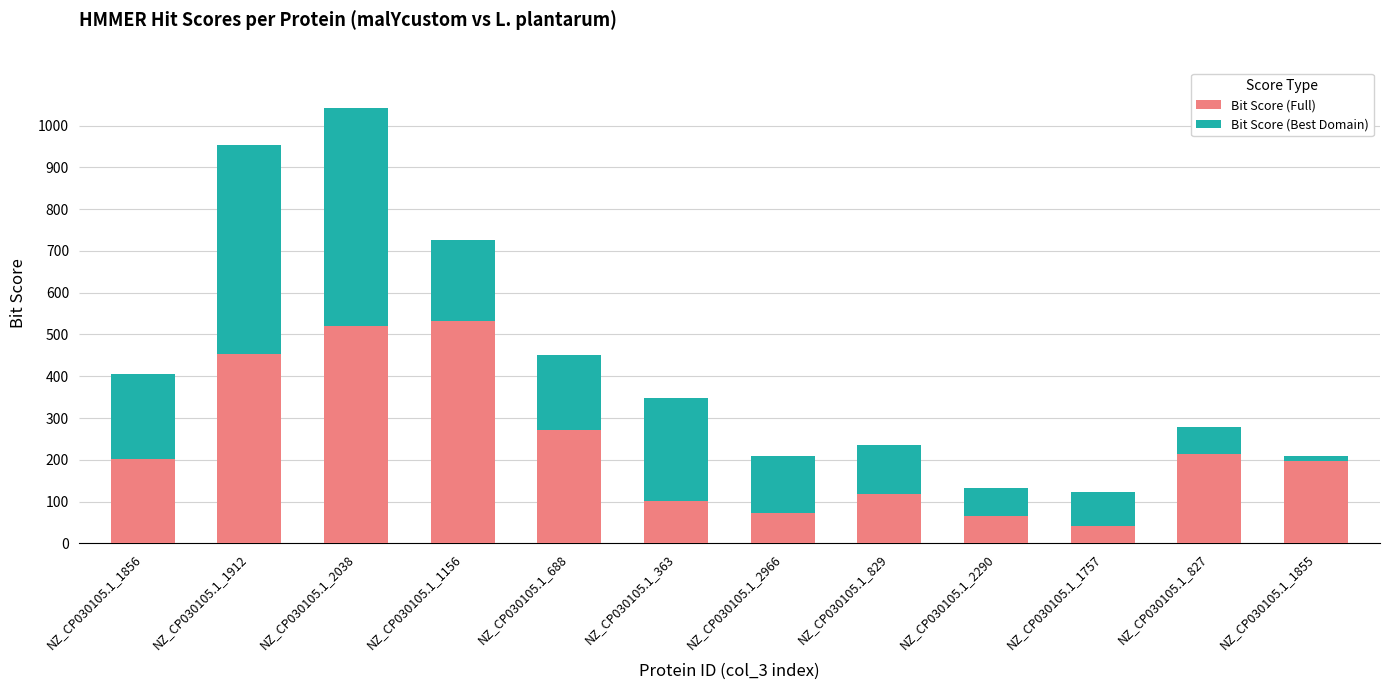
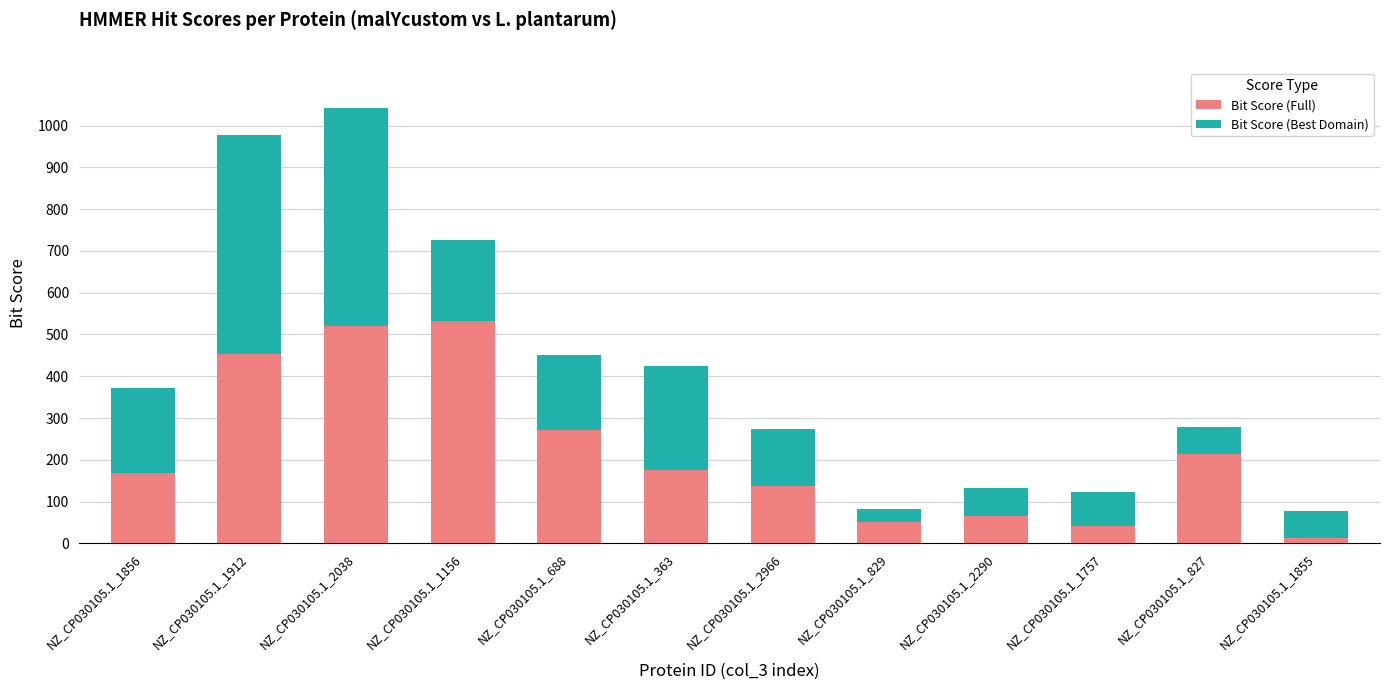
  {
    "Bit Score (Full)": {
-     "NZ_CP030105.1_1856": 200,
+     "NZ_CP030105.1_1856": 170,
      "NZ_CP030105.1_1912": 450,
      "NZ_CP030105.1_2038": 520,
      "NZ_CP030105.1_1156": 530,
      "NZ_CP030105.1_688": 270,
-     "NZ_CP030105.1_363": 100,
-     "NZ_CP030105.1_2966": 70,
-     "NZ_CP030105.1_829": 120,
+     "NZ_CP030105.1_363": 180,
+     "NZ_CP030105.1_2966": 140,
+     "NZ_CP030105.1_829": 50,
      "NZ_CP030105.1_2290": 60,
      "NZ_CP030105.1_1757": 40,
      "NZ_CP030105.1_827": 210,
-     "NZ_CP030105.1_1855": 200
+     "NZ_CP030105.1_1855": 10
    },
    "Bit Score (Best Domain)": {
      "NZ_CP030105.1_1856": 200,
-     "NZ_CP030105.1_1912": 500,
+     "NZ_CP030105.1_1912": 520,
      "NZ_CP030105.1_2038": 520,
      "NZ_CP030105.1_1156": 200,
      "NZ_CP030105.1_688": 180,
      "NZ_CP030105.1_363": 250,
      "NZ_CP030105.1_2966": 140,
-     "NZ_CP030105.1_829": 120,
+     "NZ_CP030105.1_829": 30,
      "NZ_CP030105.1_2290": 70,
      "NZ_CP030105.1_1757": 80,
      "NZ_CP030105.1_827": 70,
-     "NZ_CP030105.1_1855": 10
+     "NZ_CP030105.1_1855": 60
    }
  }
